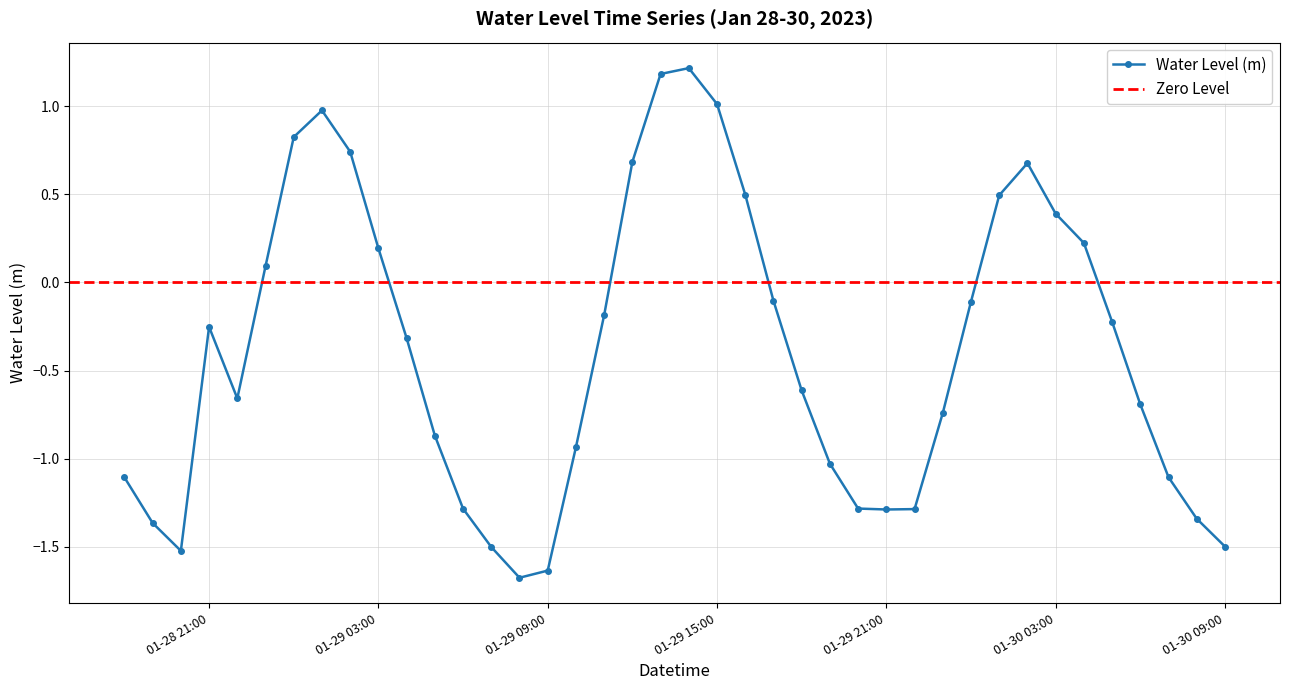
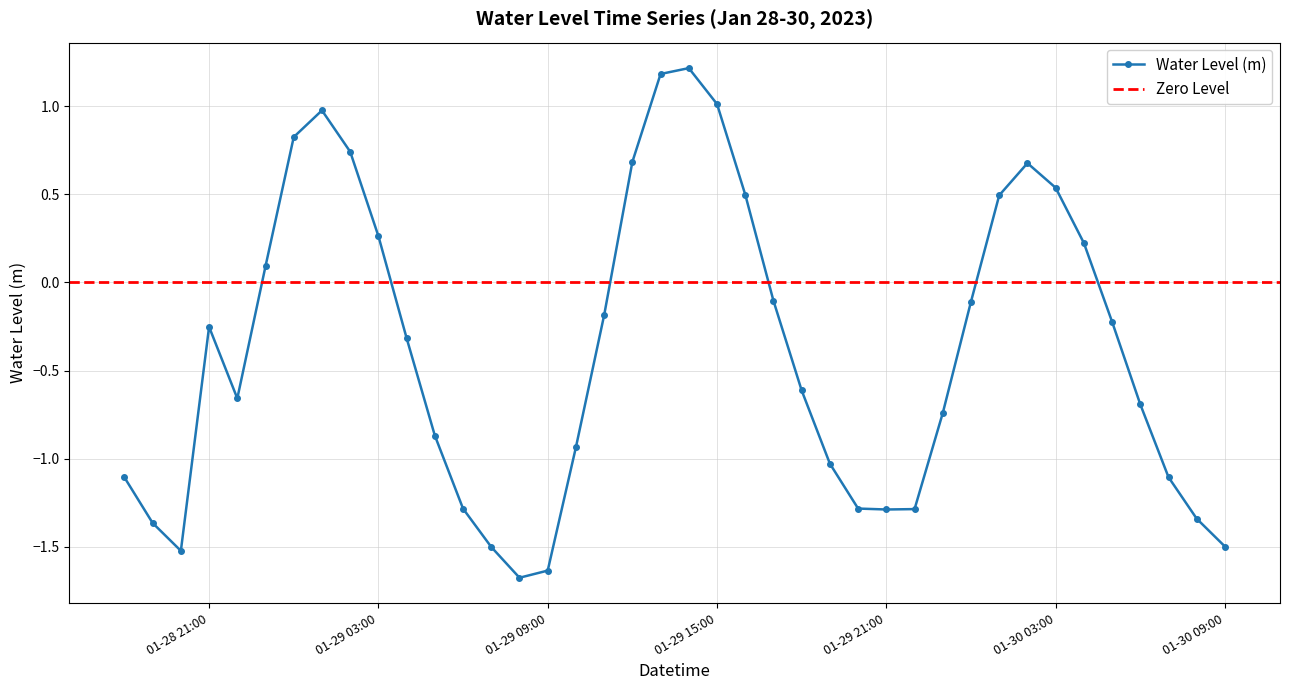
  {
    "01-28 21:00": -0.25,
-   "01-29 03:00": 0.19,
+   "01-29 03:00": 0.26,
    "01-29 09:00": -1.63,
    "01-29 15:00": 1.01,
    "01-29 21:00": -1.29,
-   "01-30 03:00": 0.39,
+   "01-30 03:00": 0.54,
    "01-30 09:00": -1.50
  }
